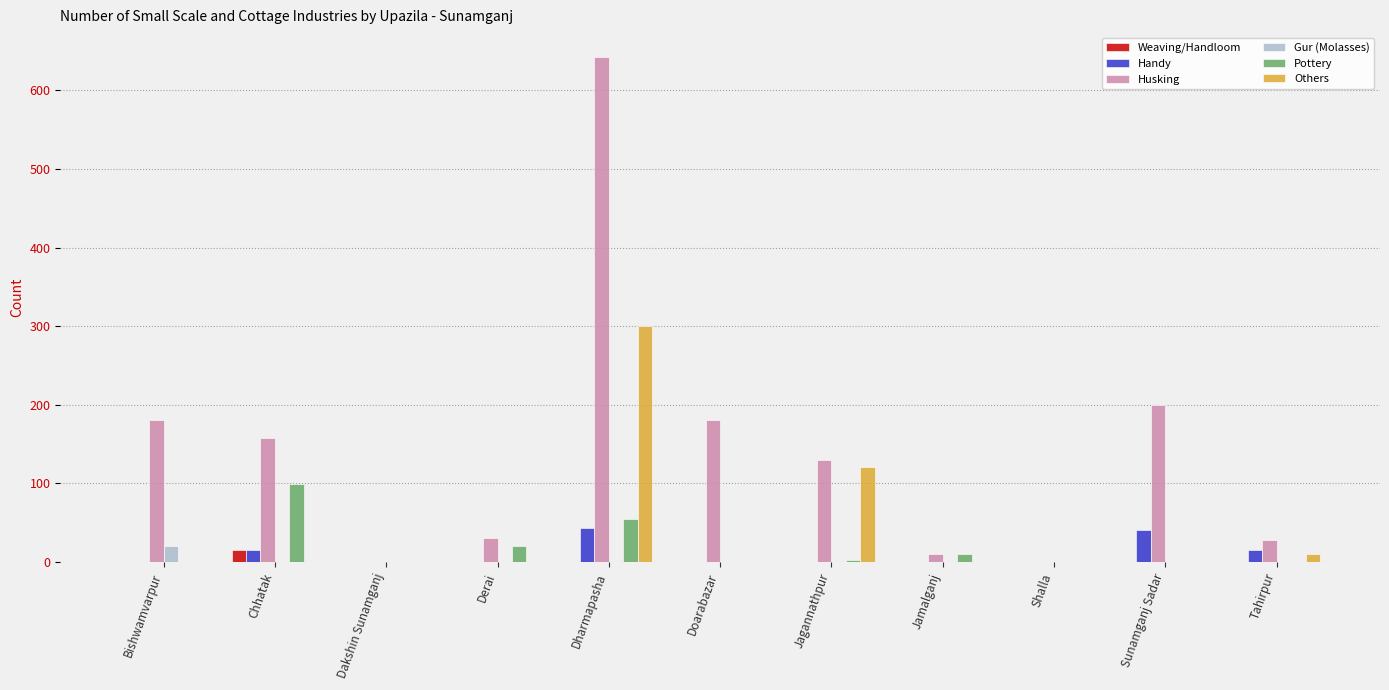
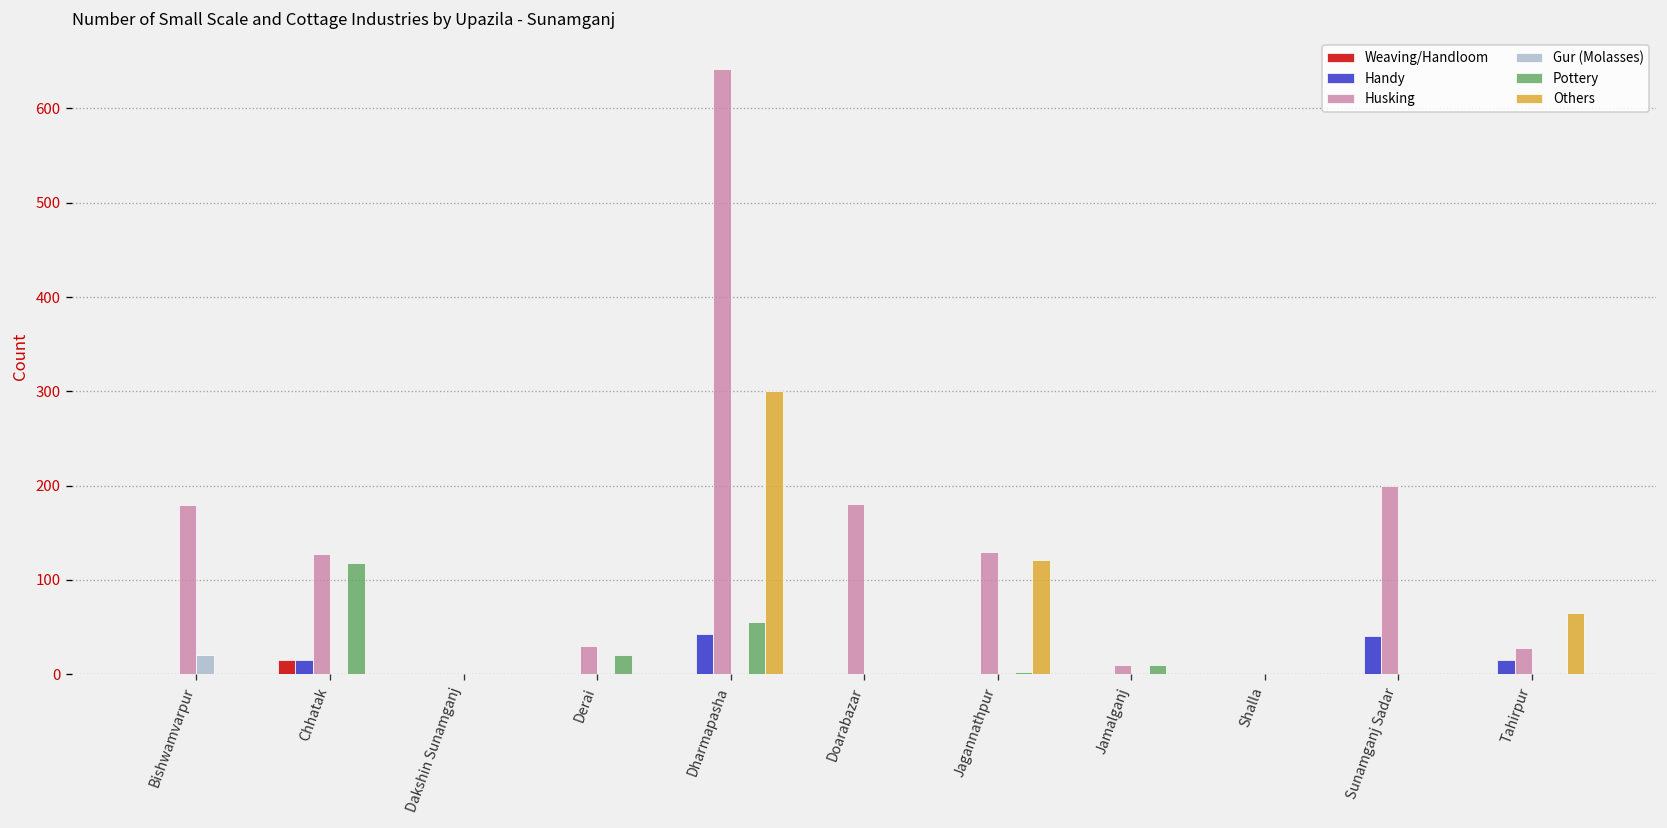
  {
    "Weaving/Handloom": {
      "Bishwamvarpur": 0,
      "Chhatak": 20,
      "Dakshin Sunamganj": 0,
      "Derai": 0,
      "Dharmapasha": 0,
      "Doarabazar": 0,
      "Jagannathpur": 0,
      "Jamalganj": 0,
      "Shalla": 0,
      "Sunamganj Sadar": 0,
      "Tahirpur": 0
    },
    "Handy": {
      "Bishwamvarpur": 0,
      "Chhatak": 20,
      "Dakshin Sunamganj": 0,
      "Derai": 0,
      "Dharmapasha": 40,
      "Doarabazar": 0,
      "Jagannathpur": 0,
      "Jamalganj": 0,
      "Shalla": 0,
      "Sunamganj Sadar": 40,
      "Tahirpur": 20
    },
    "Husking": {
      "Bishwamvarpur": 180,
-     "Chhatak": 160,
+     "Chhatak": 130,
      "Dakshin Sunamganj": 0,
      "Derai": 30,
      "Dharmapasha": 640,
      "Doarabazar": 180,
      "Jagannathpur": 130,
      "Jamalganj": 10,
      "Shalla": 0,
      "Sunamganj Sadar": 200,
      "Tahirpur": 30
    },
    "Gur (Molasses)": {
      "Bishwamvarpur": 20,
      "Chhatak": 0,
      "Dakshin Sunamganj": 0,
      "Derai": 0,
      "Dharmapasha": 0,
      "Doarabazar": 0,
      "Jagannathpur": 0,
      "Jamalganj": 0,
      "Shalla": 0,
      "Sunamganj Sadar": 0,
      "Tahirpur": 0
    },
    "Pottery": {
      "Bishwamvarpur": 0,
-     "Chhatak": 100,
+     "Chhatak": 120,
      "Dakshin Sunamganj": 0,
      "Derai": 20,
      "Dharmapasha": 60,
      "Doarabazar": 0,
      "Jamalganj": 10,
      "Shalla": 0,
      "Sunamganj Sadar": 0,
      "Tahirpur": 0
    },
    "Others": {
      "Bishwamvarpur": 0,
      "Chhatak": 0,
      "Dakshin Sunamganj": 0,
      "Derai": 0,
      "Dharmapasha": 300,
      "Doarabazar": 0,
      "Jagannathpur": 120,
      "Jamalganj": 0,
      "Shalla": 0,
      "Sunamganj Sadar": 0,
-     "Tahirpur": 10
+     "Tahirpur": 70
    }
  }
